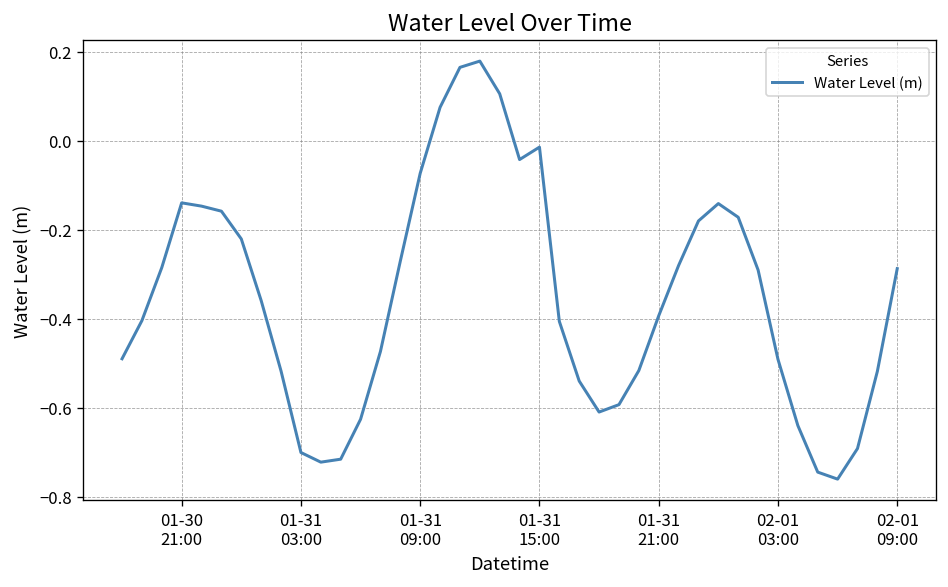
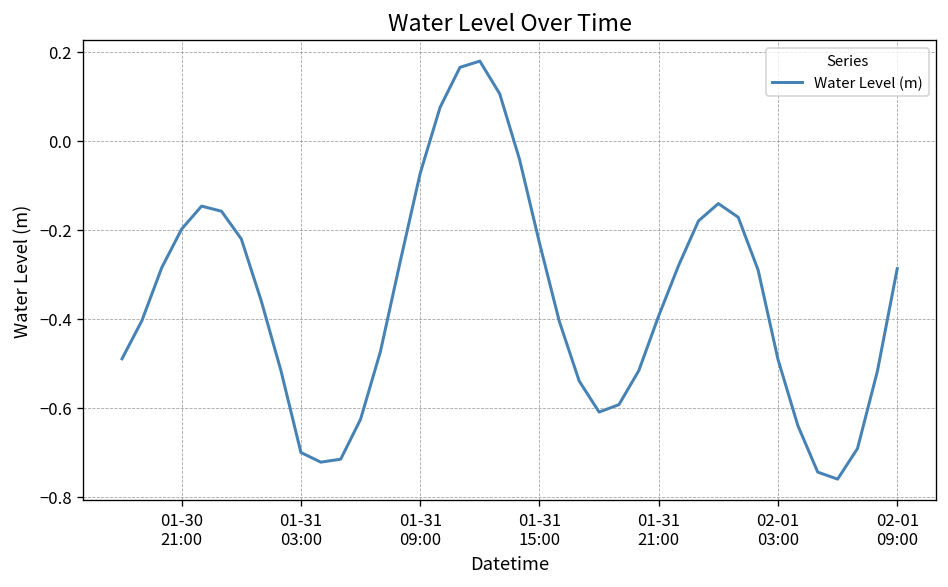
  {
-   "01-30 21:00": -0.14,
+   "01-30 21:00": -0.20,
    "01-31 03:00": -0.70,
    "01-31 09:00": -0.07,
-   "01-31 15:00": -0.01,
+   "01-31 15:00": -0.23,
    "01-31 21:00": -0.39,
    "02-01 03:00": -0.49,
    "02-01 09:00": -0.29
  }
